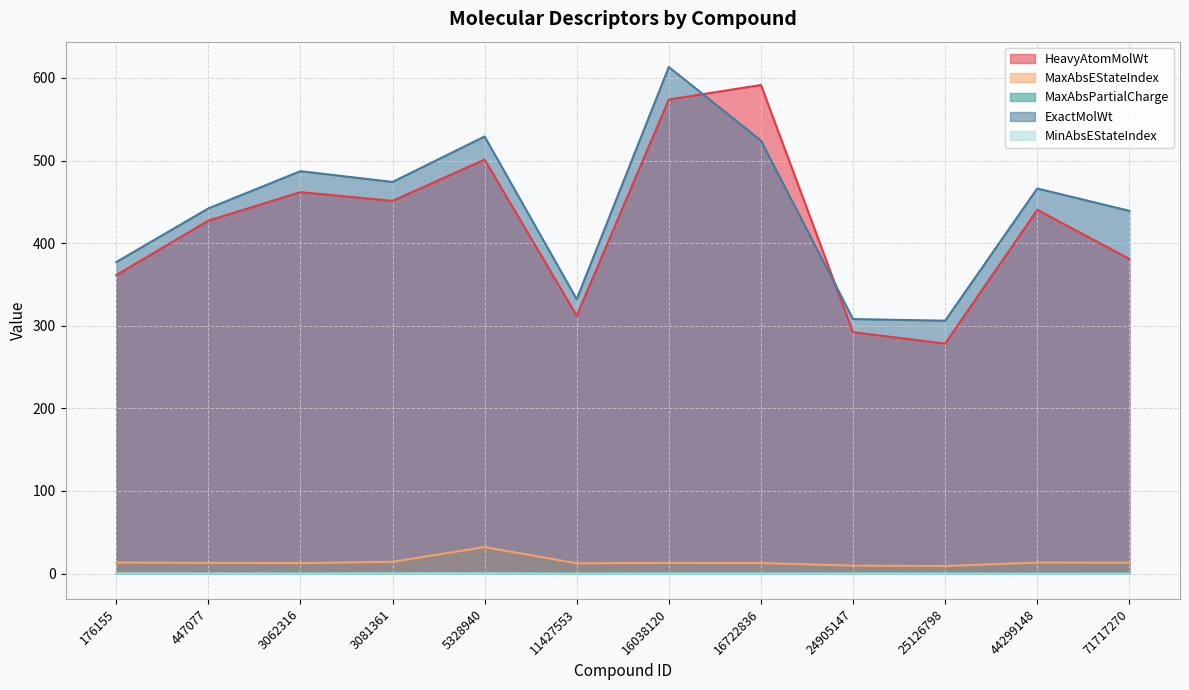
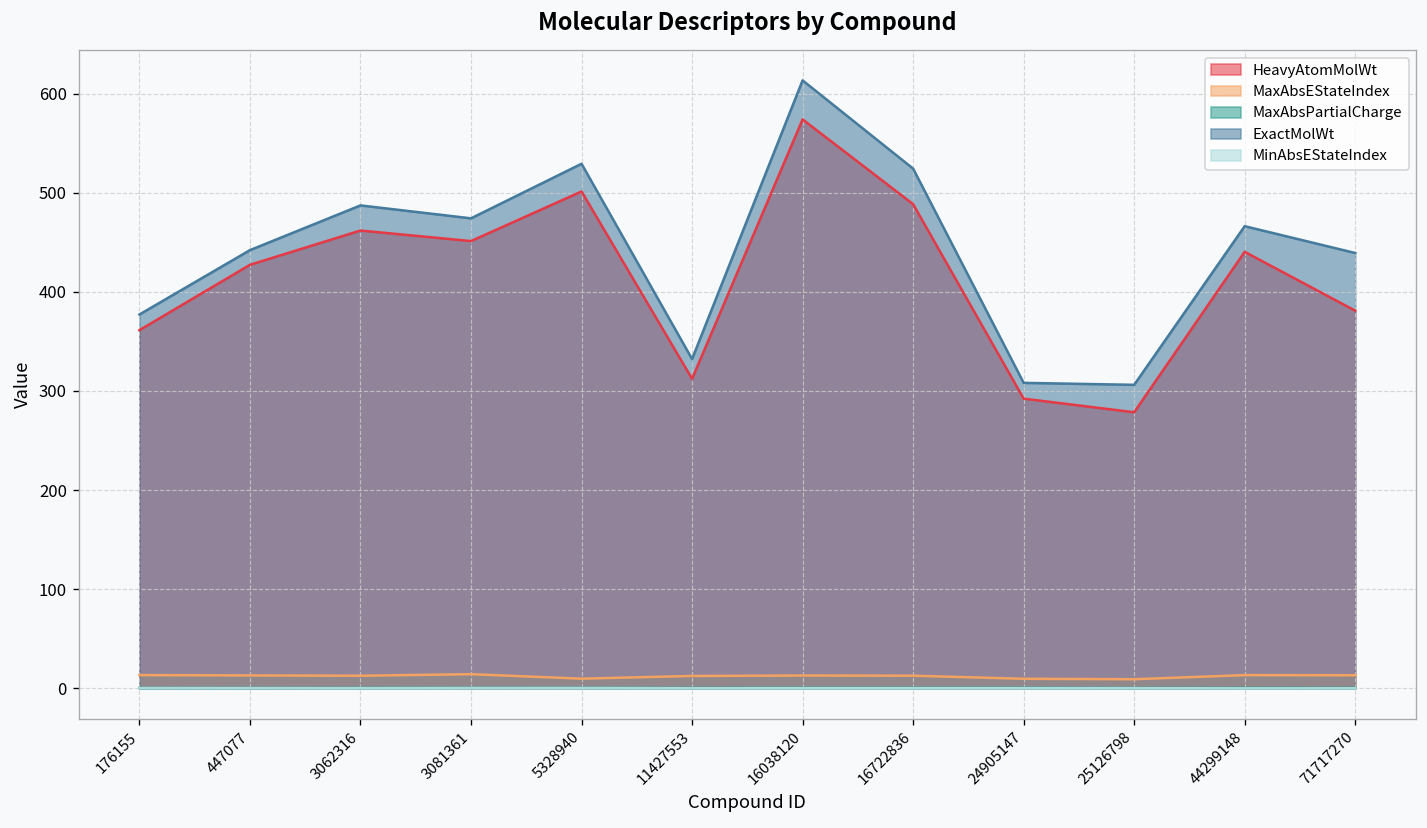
  {
    "HeavyAtomMolWt": {
      "176155": 360,
      "447077": 430,
      "3062316": 460,
      "3081361": 450,
      "5328940": 500,
      "11427553": 310,
      "16038120": 570,
-     "16722836": 590,
+     "16722836": 490,
      "24905147": 290,
      "25126798": 280,
      "44299148": 440,
      "71717270": 380
    },
    "MaxAbsEStateIndex": {
      "176155": 10,
      "447077": 10,
      "3062316": 10,
      "3081361": 10,
-     "5328940": 30,
+     "5328940": 10,
      "11427553": 10,
      "16038120": 10,
      "16722836": 10,
      "24905147": 10,
      "25126798": 10,
      "44299148": 10,
      "71717270": 10
    }
  }
